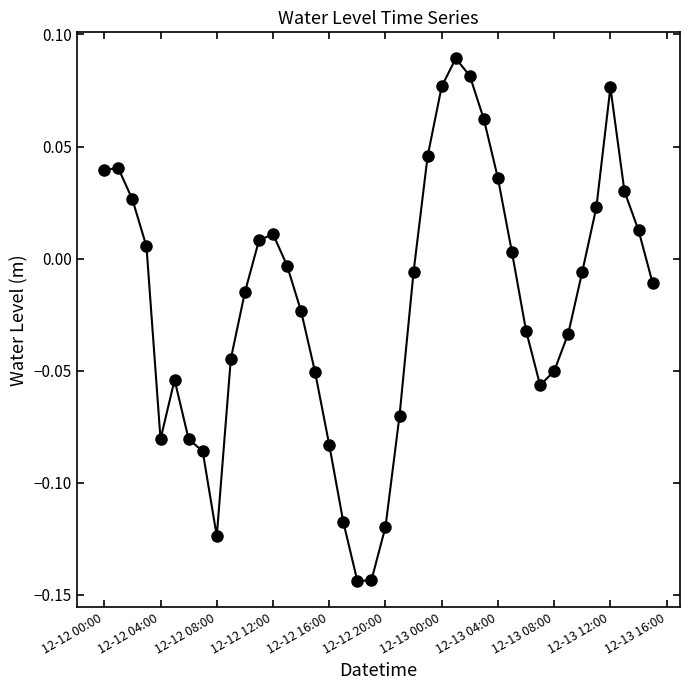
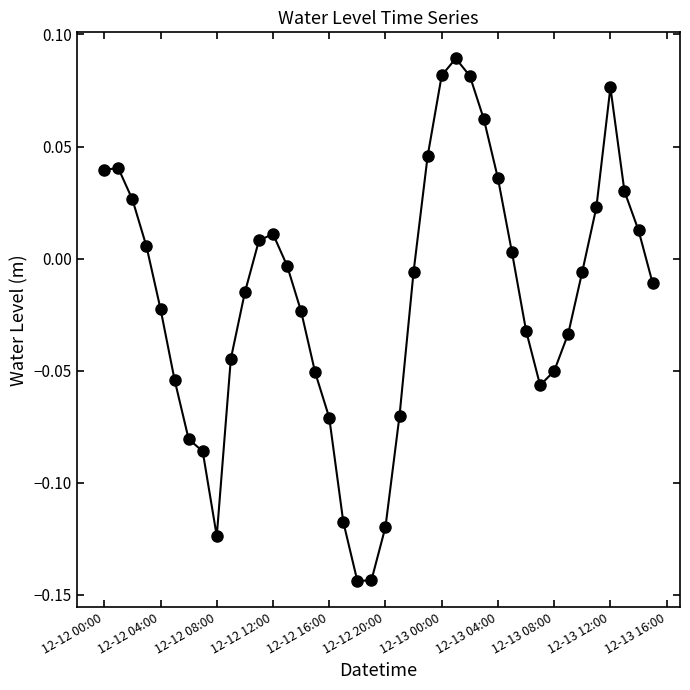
  {
    "12-12 00:00": 0.040,
-   "12-12 04:00": -0.081,
+   "12-12 04:00": -0.022,
    "12-12 08:00": -0.124,
    "12-12 12:00": 0.011,
-   "12-12 16:00": -0.083,
+   "12-12 16:00": -0.071,
    "12-12 20:00": -0.120,
-   "12-13 00:00": 0.077,
+   "12-13 00:00": 0.082,
    "12-13 04:00": 0.036,
    "12-13 08:00": -0.050,
    "12-13 12:00": 0.076
  }
